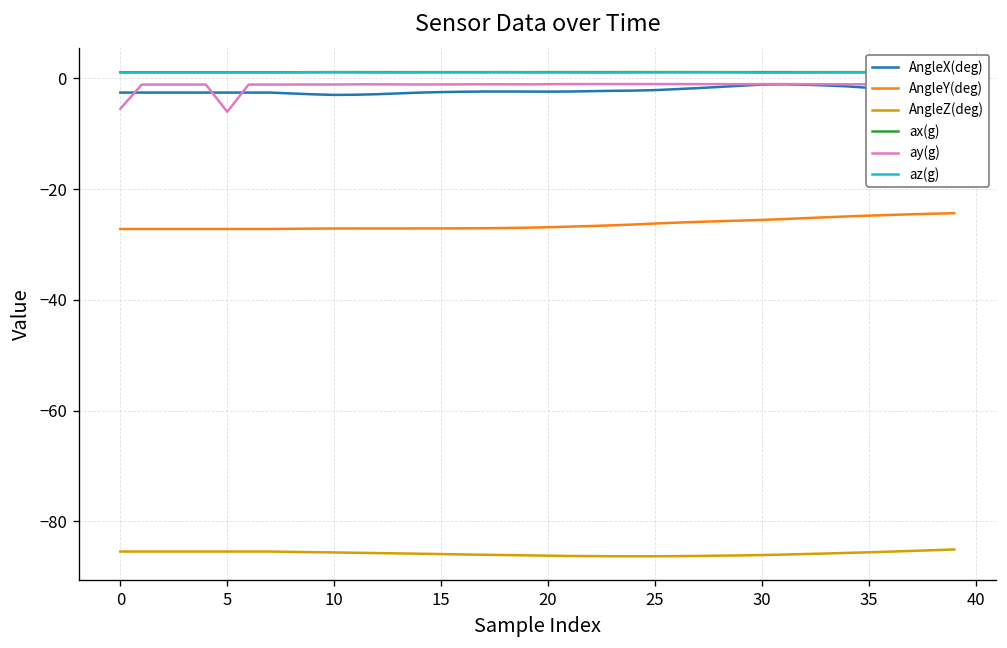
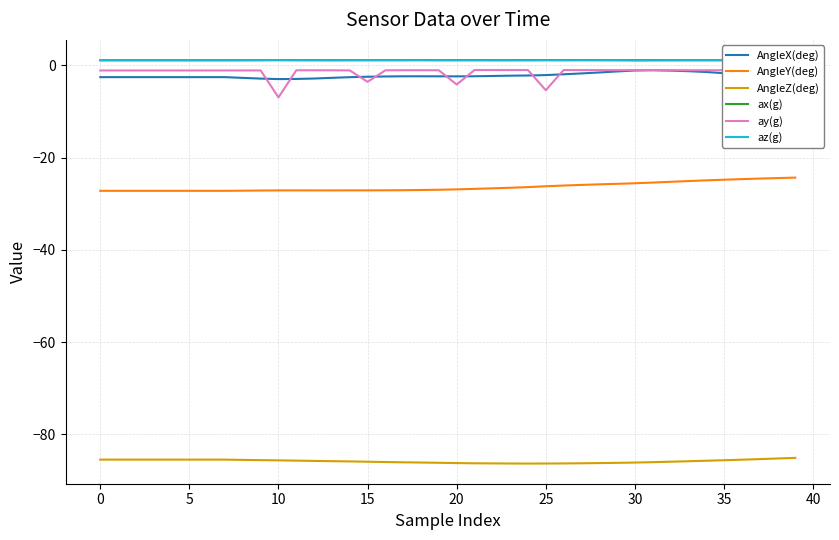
  {
    "AngleX(deg)": {
      "0": -3,
      "5": -3,
      "10": -3,
      "15": -2,
      "20": -2,
      "25": -2
    },
    "az(g)": {
      "0": 1,
      "5": 1,
      "10": 1,
      "15": 1,
      "20": 1,
      "25": 1,
      "30": 1
    },
    "ay(g)": {
-     "0": -5,
-     "5": -6,
-     "10": -1,
-     "15": -1,
-     "20": -1,
-     "25": -1
+     "0": -1,
+     "5": -1,
+     "10": -7,
+     "15": -4,
+     "20": -4,
+     "25": -5
    }
  }
